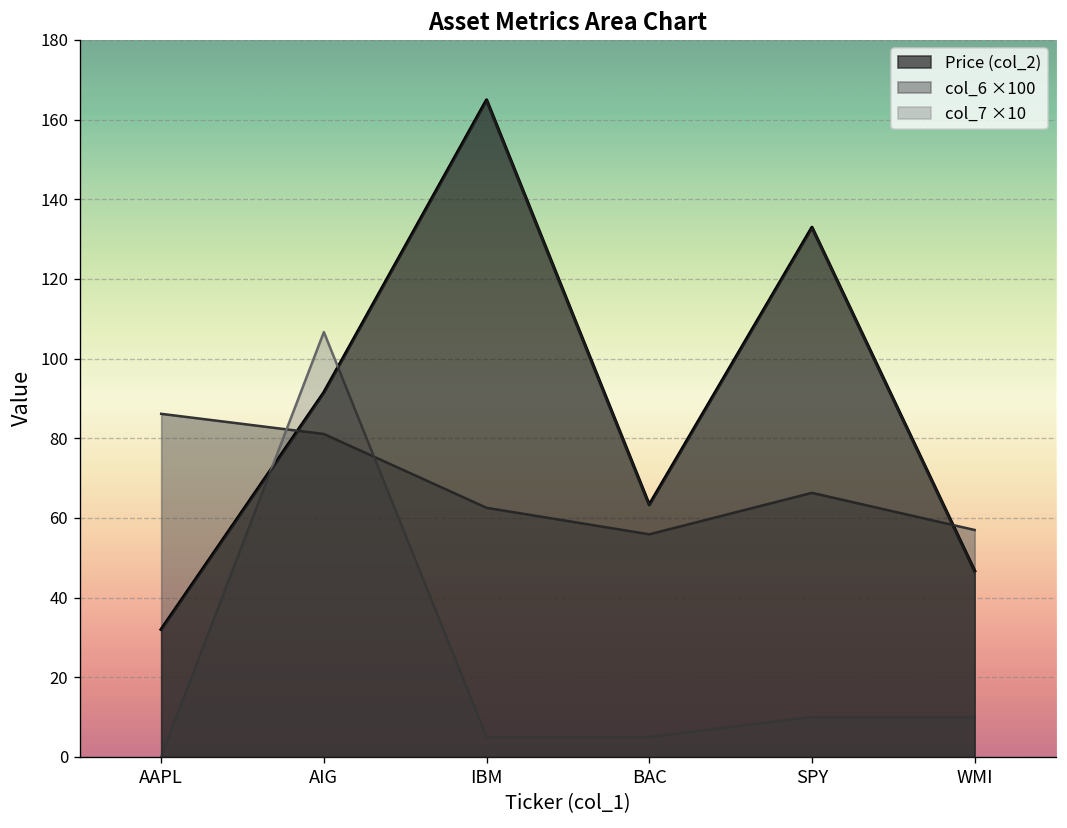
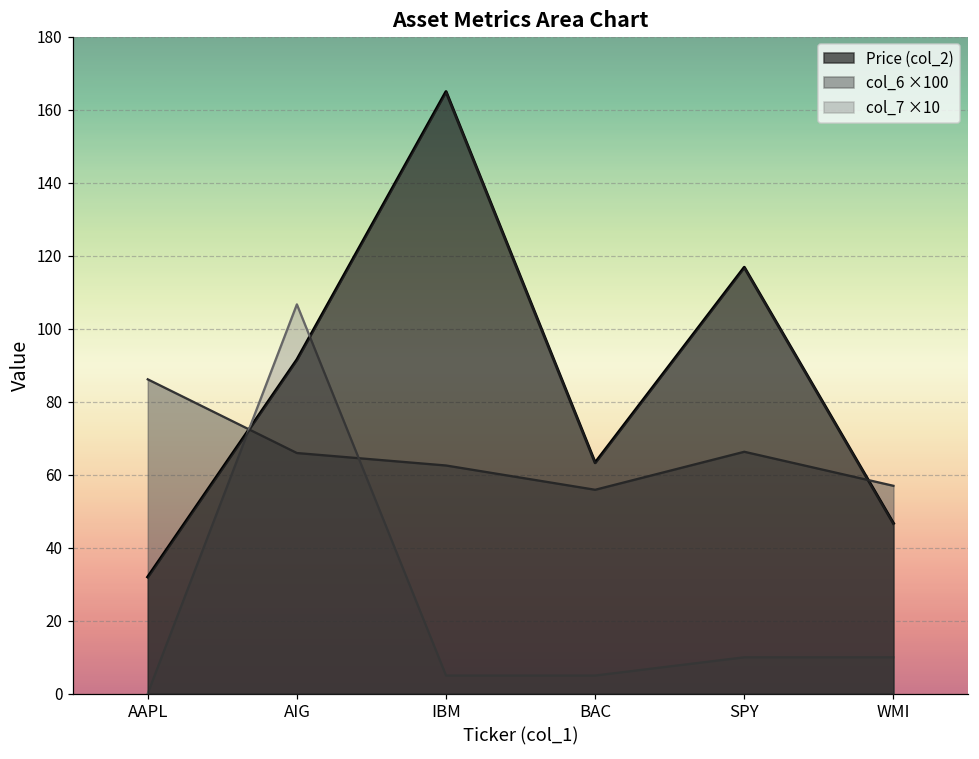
  {
    "Price (col_2)": {
      "AAPL": 32,
      "AIG": 92,
      "IBM": 165,
      "BAC": 63,
-     "SPY": 133,
+     "SPY": 117,
      "WMI": 47
    },
    "col_6 ×100": {
      "AAPL": 86,
-     "AIG": 81,
+     "AIG": 66,
      "IBM": 63,
      "BAC": 56,
      "SPY": 66,
      "WMI": 57
    },
    "col_7 ×10": {
      "AAPL": 0,
      "AIG": 107,
      "IBM": 5,
      "BAC": 5,
      "SPY": 10,
      "WMI": 10
    }
  }
